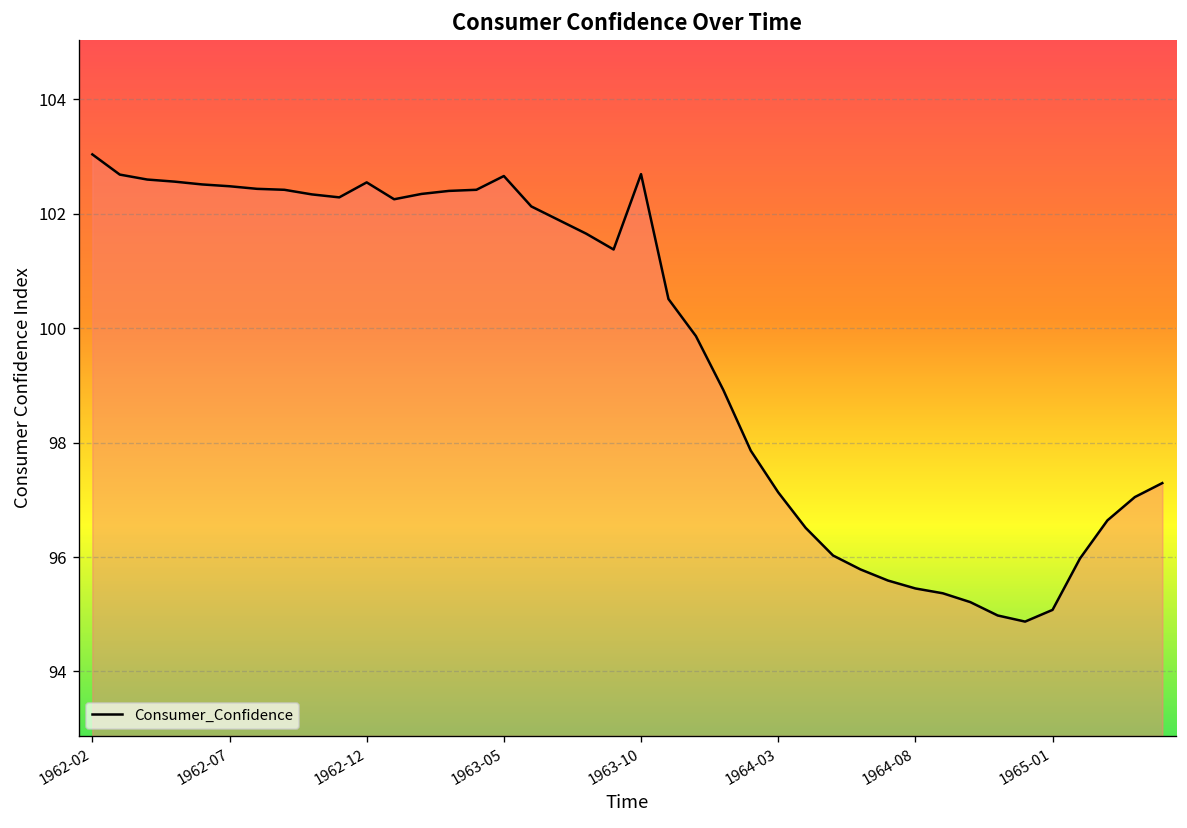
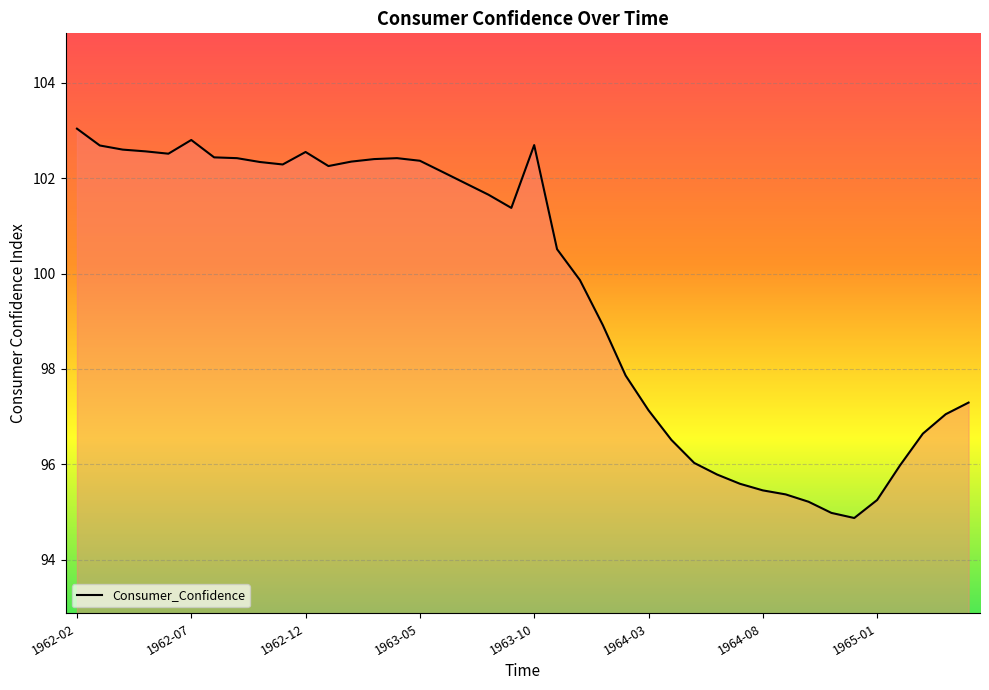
  {
    "1962-02": 103.0,
-   "1962-07": 102.5,
+   "1962-07": 102.8,
    "1962-12": 102.6,
-   "1963-05": 102.7,
+   "1963-05": 102.4,
    "1963-10": 102.7,
    "1964-03": 97.1,
    "1964-08": 95.5,
-   "1965-01": 95.1
+   "1965-01": 95.2
  }
